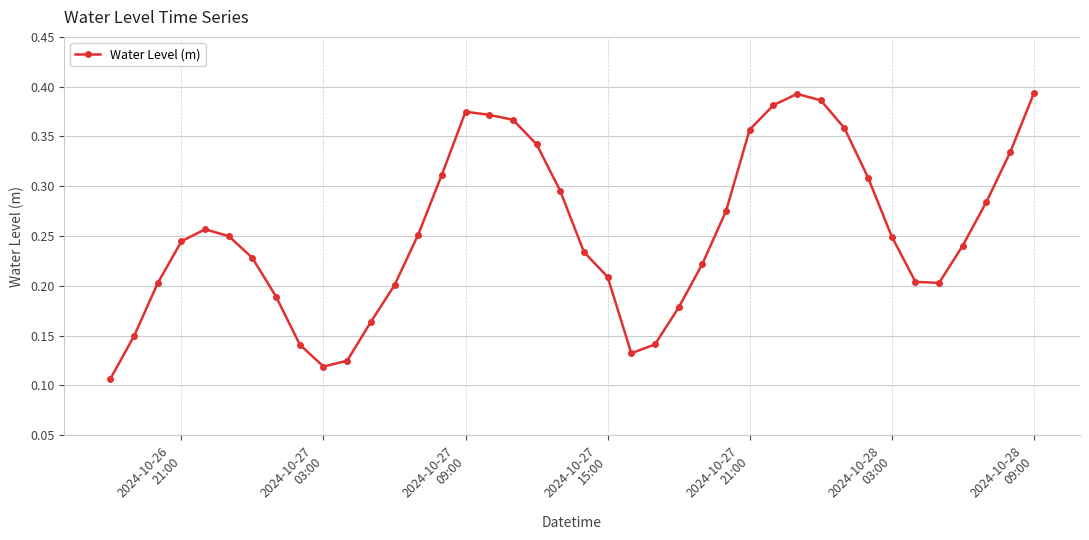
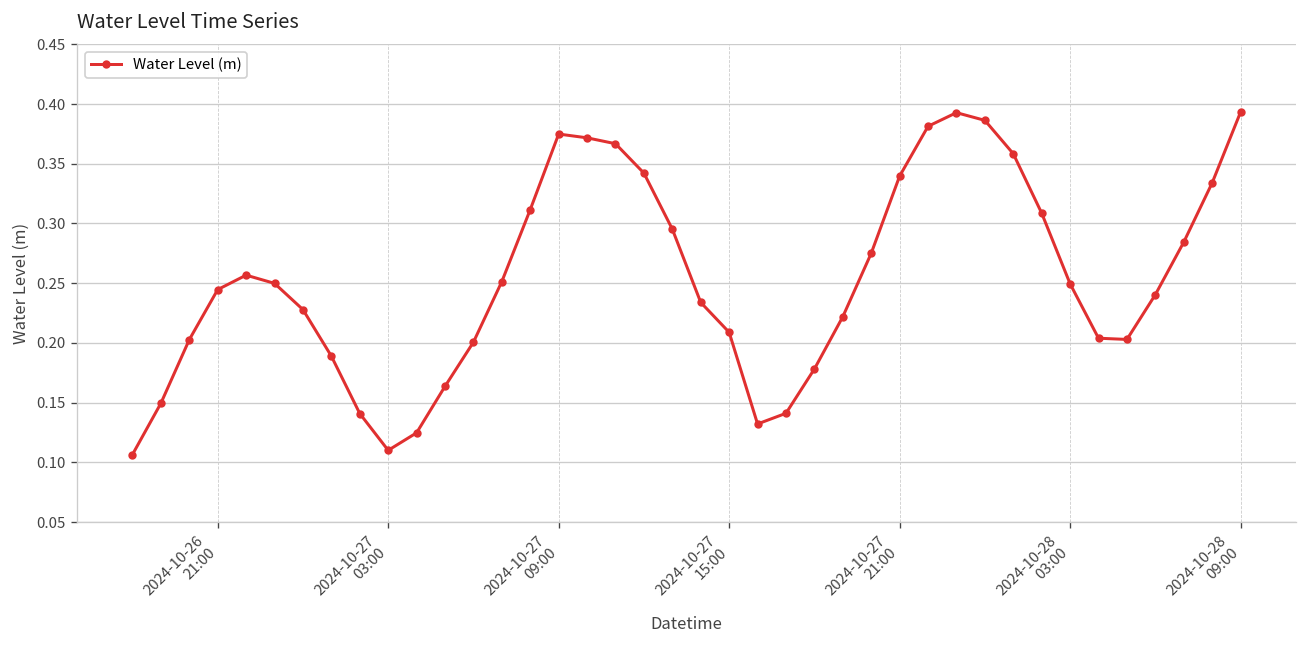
  {
    "2024-10-26 21:00": 0.24,
-   "2024-10-27 03:00": 0.12,
+   "2024-10-27 03:00": 0.11,
    "2024-10-27 09:00": 0.37,
    "2024-10-27 15:00": 0.21,
-   "2024-10-27 21:00": 0.36,
+   "2024-10-27 21:00": 0.34,
    "2024-10-28 03:00": 0.25,
    "2024-10-28 09:00": 0.39
  }
